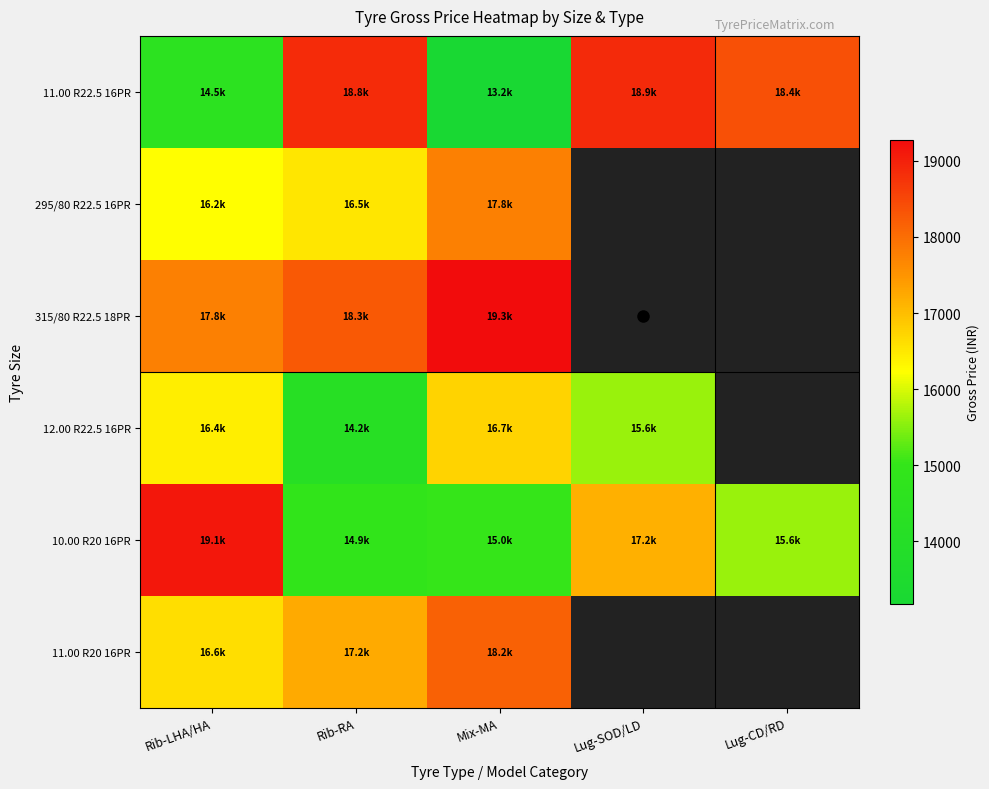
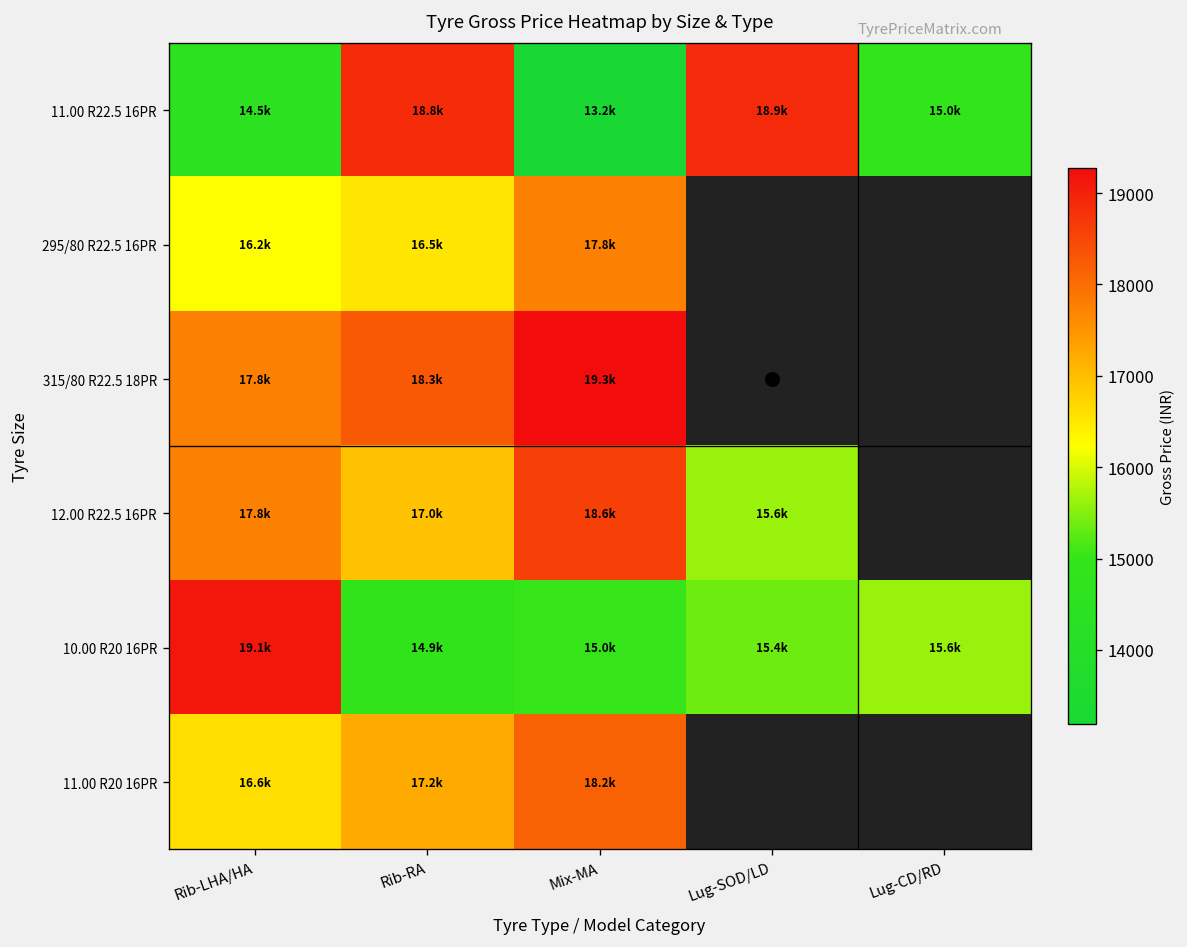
  {
    "11.00 R22.5 16PR": {
      "Rib-LHA/HA": "14.5k",
      "Rib-RA": "18.8k",
      "Mix-MA": "13.2k",
      "Lug-SOD/LD": "18.9k",
-     "Lug-CD/RD": "18.4k"
+     "Lug-CD/RD": "15.0k"
    },
    "295/80 R22.5 16PR": {
      "Rib-LHA/HA": "16.2k",
      "Rib-RA": "16.5k",
      "Mix-MA": "17.8k"
    },
    "315/80 R22.5 18PR": {
      "Rib-LHA/HA": "17.8k",
      "Rib-RA": "18.3k",
      "Mix-MA": "19.3k"
    },
    "12.00 R22.5 16PR": {
-     "Rib-LHA/HA": "16.4k",
-     "Rib-RA": "14.2k",
-     "Mix-MA": "16.7k",
+     "Rib-LHA/HA": "17.8k",
+     "Rib-RA": "17.0k",
+     "Mix-MA": "18.6k",
      "Lug-SOD/LD": "15.6k"
    },
    "10.00 R20 16PR": {
      "Rib-LHA/HA": "19.1k",
      "Rib-RA": "14.9k",
      "Mix-MA": "15.0k",
-     "Lug-SOD/LD": "17.2k",
+     "Lug-SOD/LD": "15.4k",
      "Lug-CD/RD": "15.6k"
    },
    "11.00 R20 16PR": {
      "Rib-LHA/HA": "16.6k",
      "Rib-RA": "17.2k",
      "Mix-MA": "18.2k"
    }
  }
